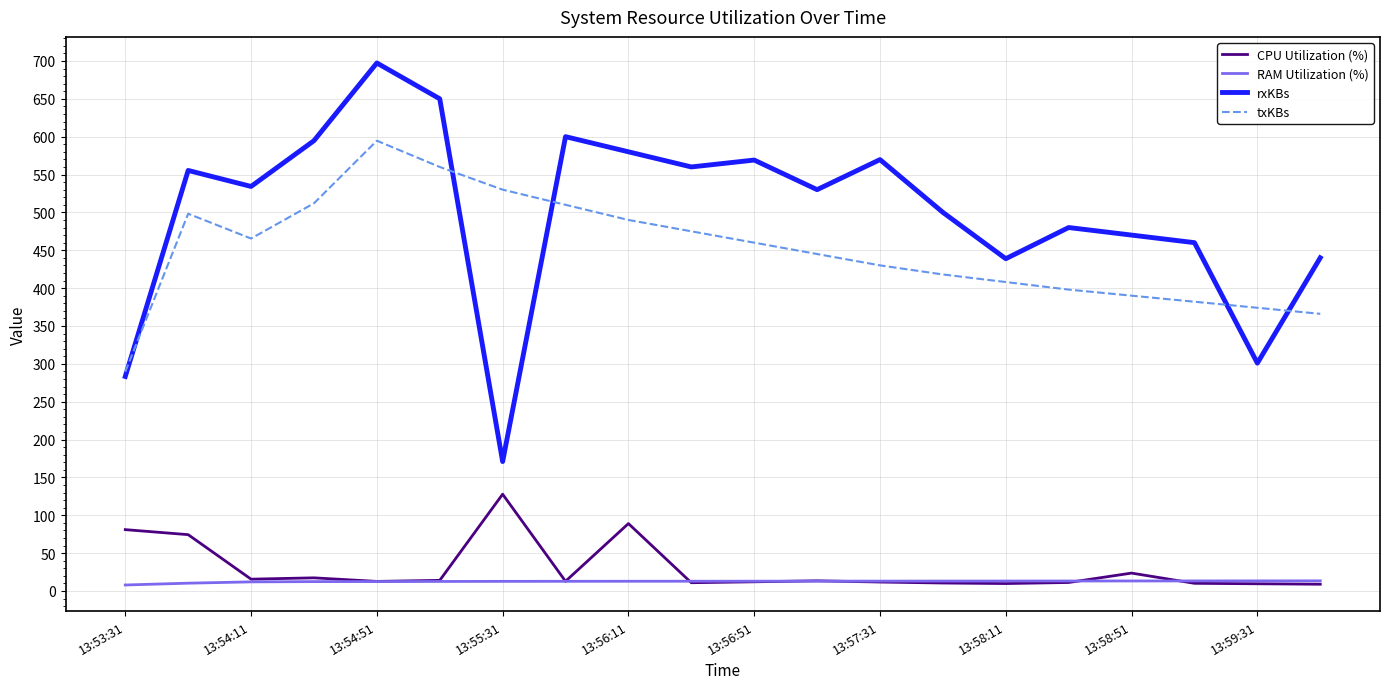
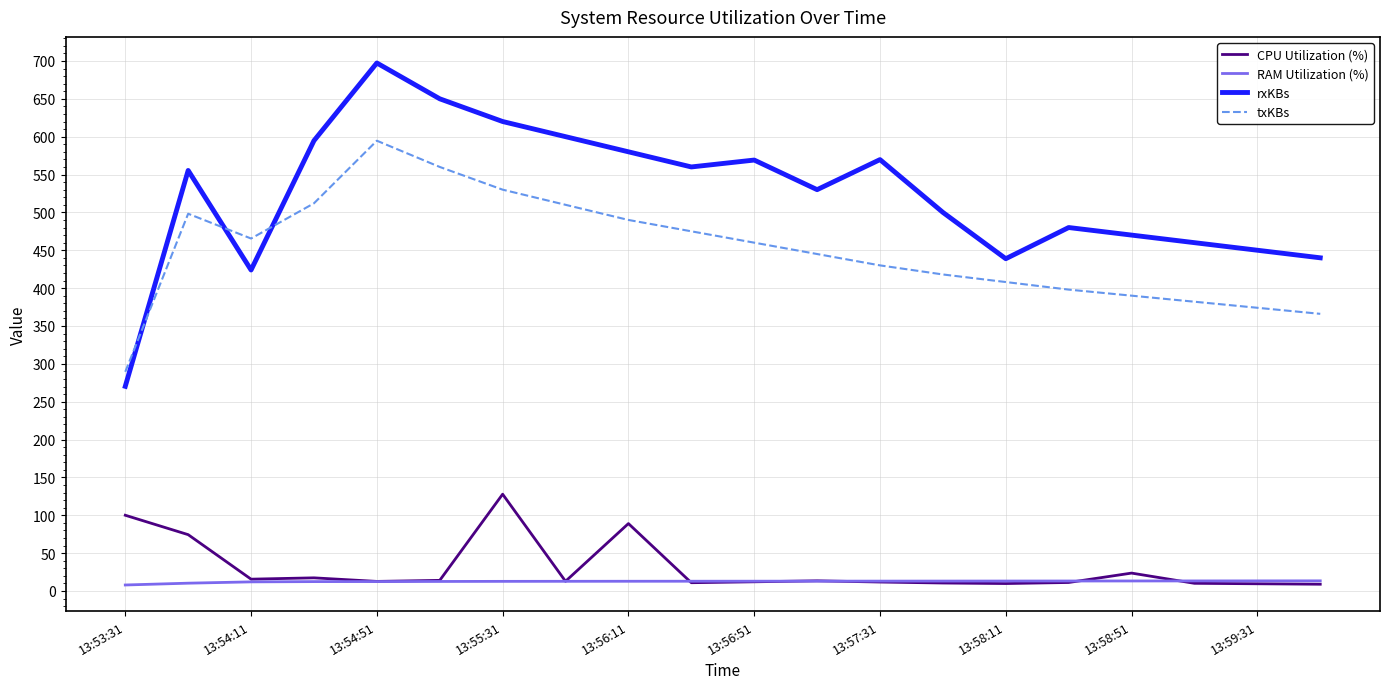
  {
    "CPU Utilization (%)": {
-     "13:53:31": 80,
+     "13:53:31": 100,
      "13:54:11": 20,
      "13:55:31": 130,
      "13:56:11": 90,
      "13:58:51": 20,
      "13:59:31": 10
    },
    "rxKBs": {
-     "13:53:31": 280,
-     "13:54:11": 530,
+     "13:53:31": 270,
+     "13:54:11": 420,
      "13:54:51": 700,
-     "13:55:31": 170,
+     "13:55:31": 620,
      "13:56:11": 580,
      "13:56:51": 570,
      "13:57:31": 570,
      "13:58:11": 440,
      "13:58:51": 470,
-     "13:59:31": 300
+     "13:59:31": 450
    }
  }
